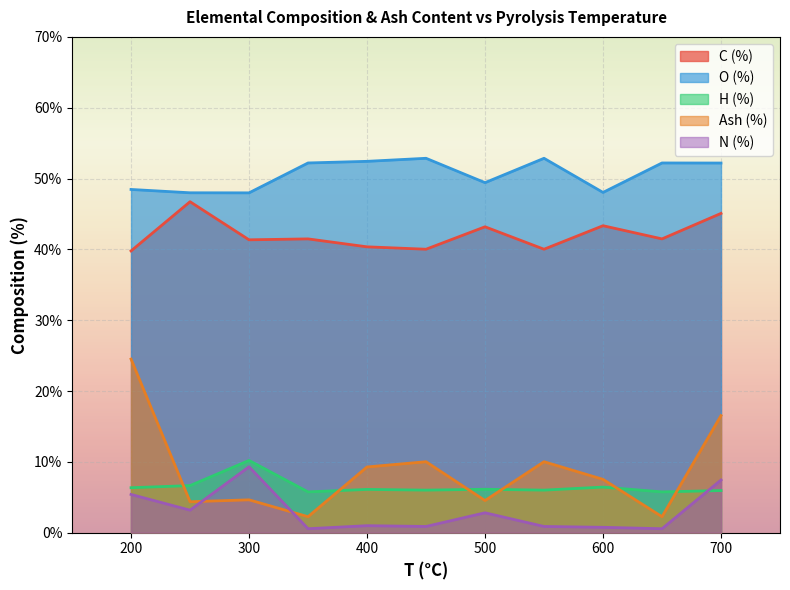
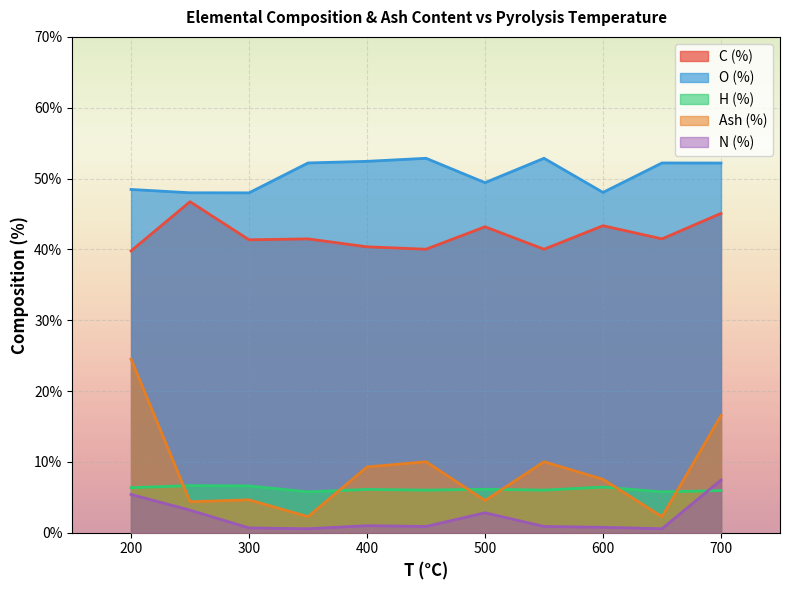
  {
    "O (%)": {
      "200": "48%",
      "300": "48%",
      "400": "52%",
      "500": "49%",
      "600": "48%",
      "700": "52%"
    },
    "H (%)": {
      "200": "6%",
-     "300": "10%",
+     "300": "7%",
      "400": "6%",
      "500": "6%",
      "600": "6%",
      "700": "6%"
    },
    "N (%)": {
      "200": "5%",
-     "300": "9%",
+     "300": "1%",
      "400": "1%",
      "500": "3%",
      "600": "1%",
      "700": "7%"
    }
  }
